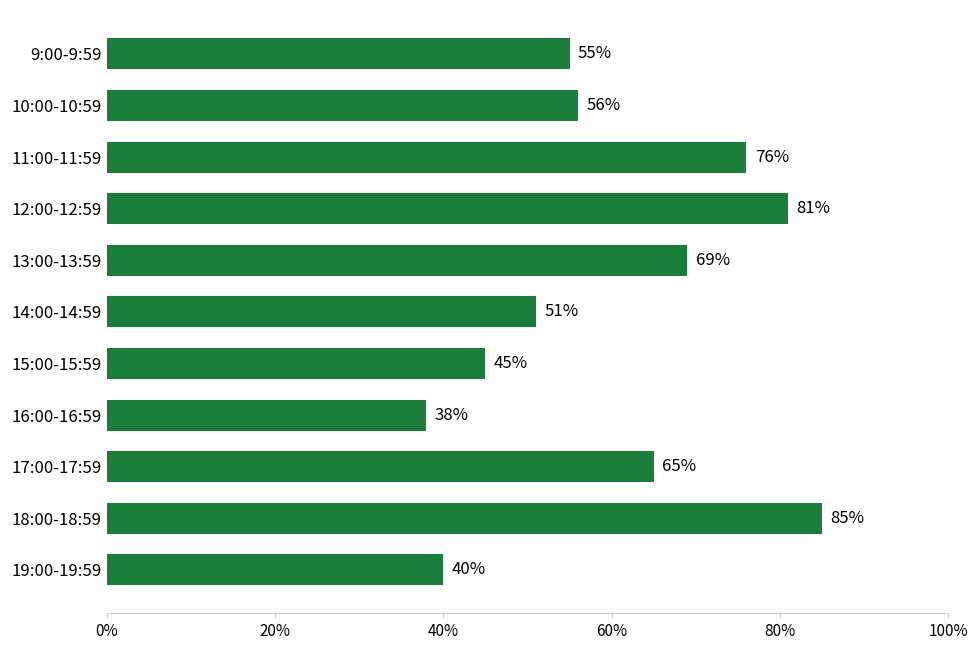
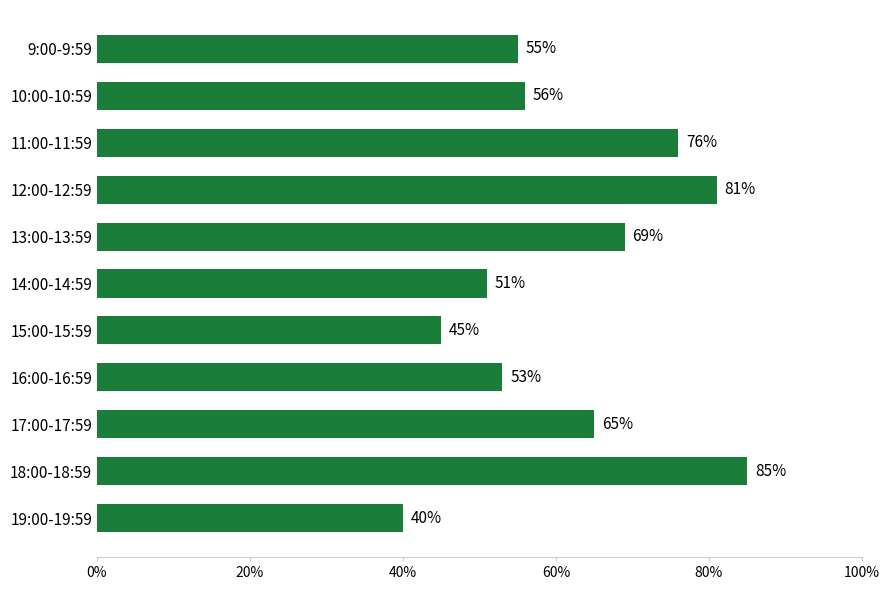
  {
    "9:00-9:59": "55%",
    "10:00-10:59": "56%",
    "11:00-11:59": "76%",
    "12:00-12:59": "81%",
    "13:00-13:59": "69%",
    "14:00-14:59": "51%",
    "15:00-15:59": "45%",
-   "16:00-16:59": "38%",
+   "16:00-16:59": "53%",
    "17:00-17:59": "65%",
    "18:00-18:59": "85%",
    "19:00-19:59": "40%"
  }
